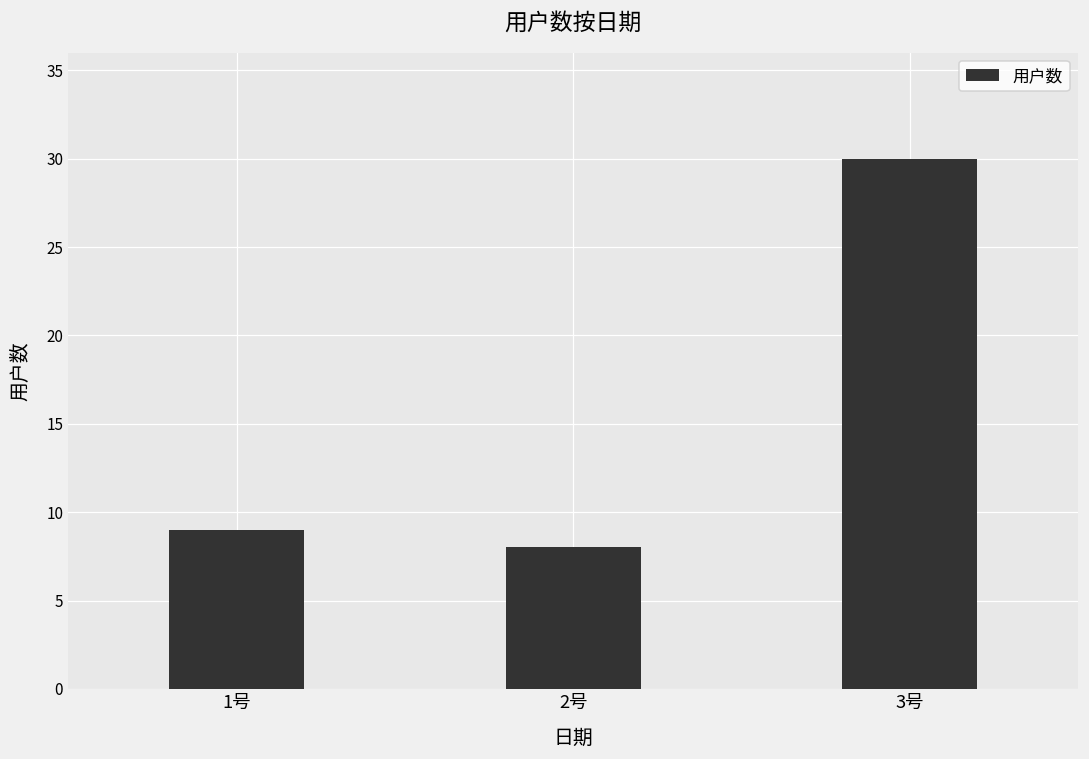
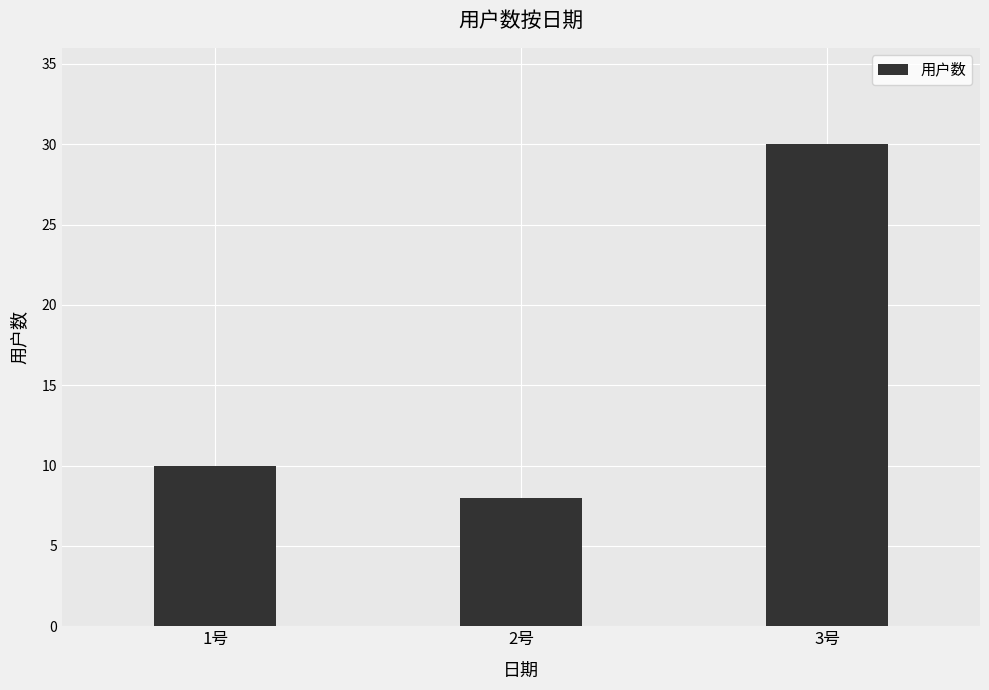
  {
-   "1号": 9,
+   "1号": 10,
    "2号": 8,
    "3号": 30
  }
